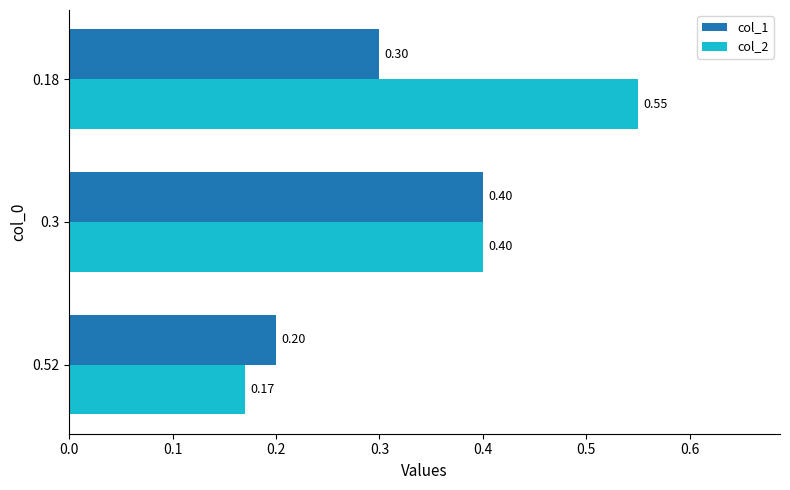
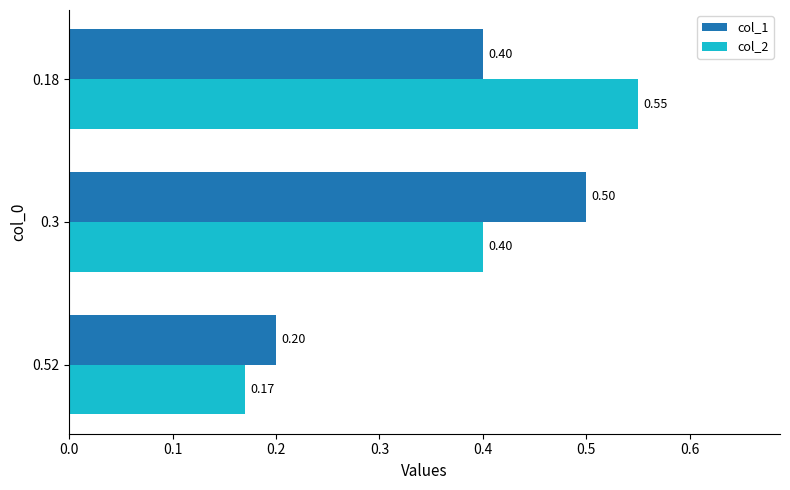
  {
    "col_1": {
-     "0.18": 0.30,
-     "0.3": 0.40,
+     "0.18": 0.40,
+     "0.3": 0.50,
      "0.52": 0.20
    },
    "col_2": {
      "0.18": 0.55,
      "0.3": 0.40,
      "0.52": 0.17
    }
  }
